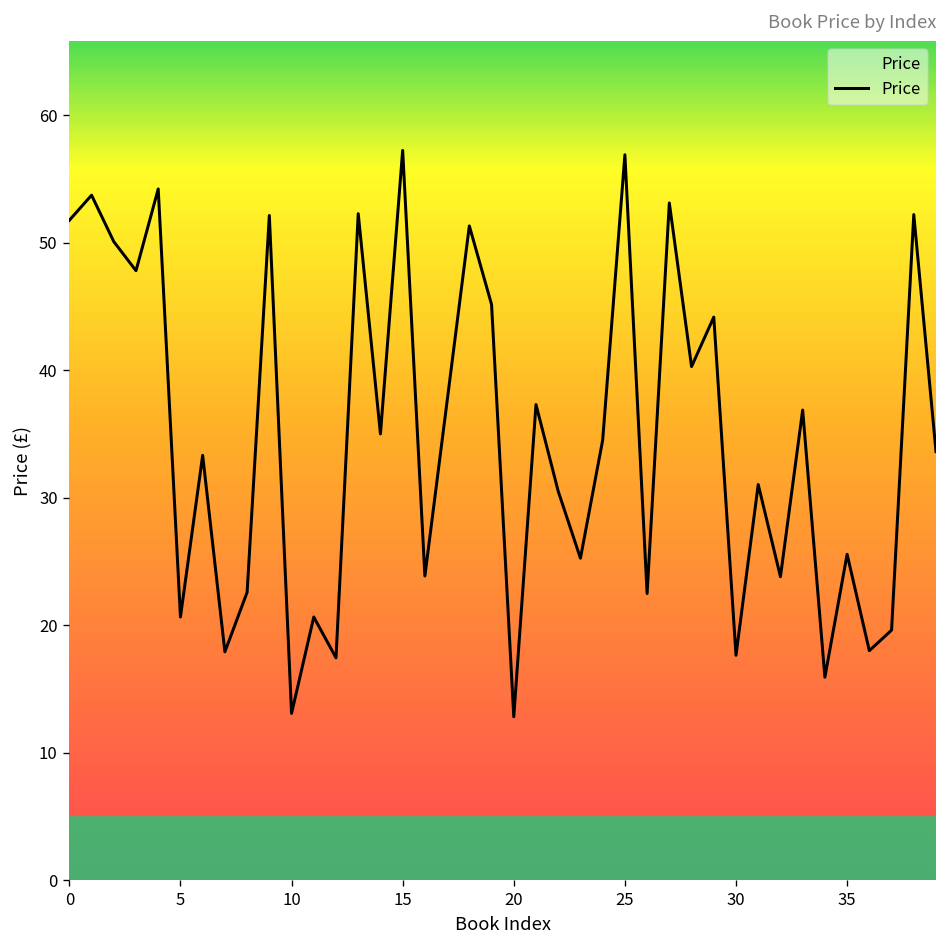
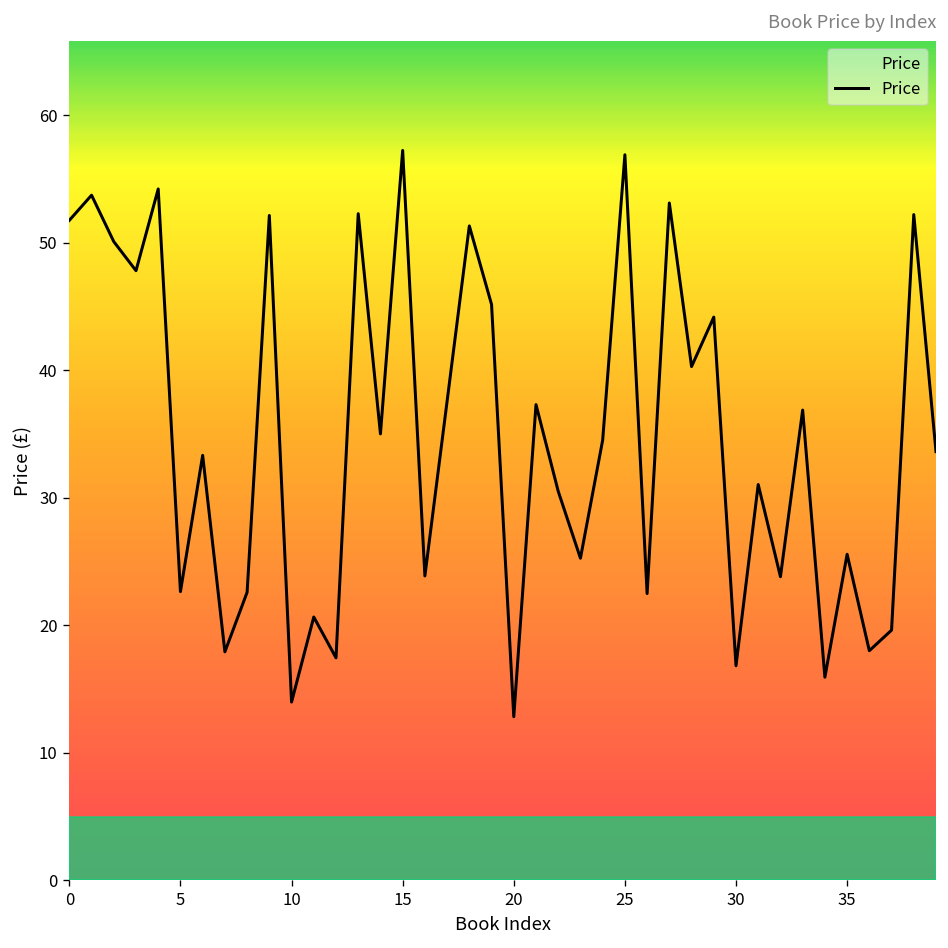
  {
    "0": 51.8,
-   "5": 20.7,
-   "10": 13.1,
+   "5": 22.7,
+   "10": 14.0,
    "15": 57.3,
    "20": 12.8,
    "25": 56.9,
-   "30": 17.7,
+   "30": 16.8,
    "35": 25.6
  }
